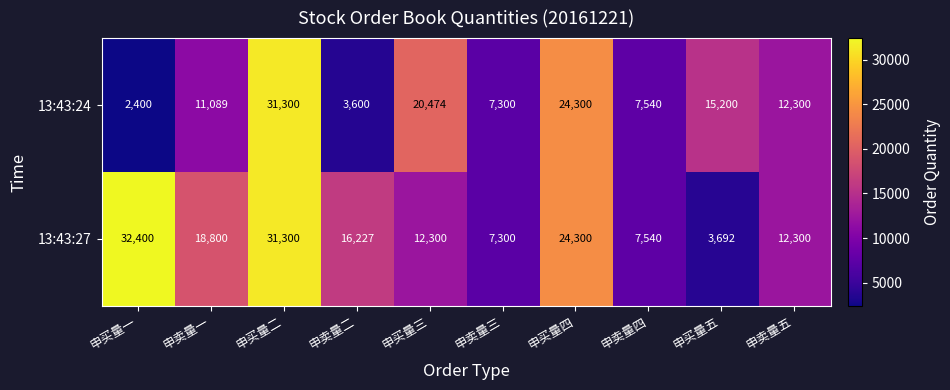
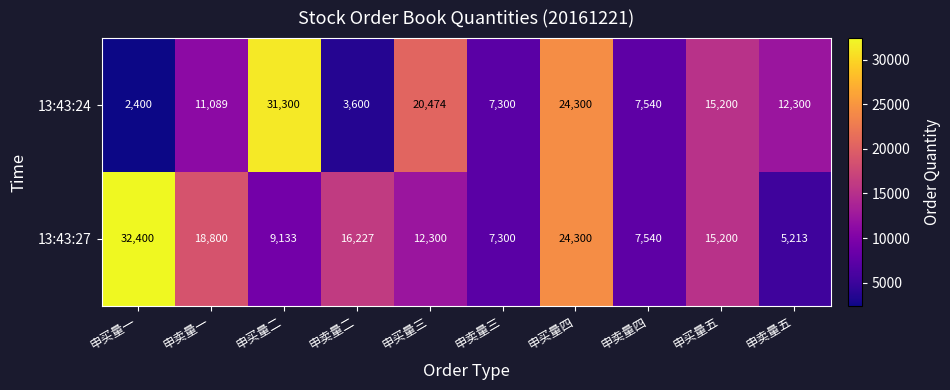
  {
    "13:43:24": {
      "申买量一": "2,400",
      "申卖量一": "11,089",
      "申买量二": "31,300",
      "申卖量二": "3,600",
      "申买量三": "20,474",
      "申卖量三": "7,300",
      "申买量四": "24,300",
      "申卖量四": "7,540",
      "申买量五": "15,200",
      "申卖量五": "12,300"
    },
    "13:43:27": {
      "申买量一": "32,400",
      "申卖量一": "18,800",
-     "申买量二": "31,300",
+     "申买量二": "9,133",
      "申卖量二": "16,227",
      "申买量三": "12,300",
      "申卖量三": "7,300",
      "申买量四": "24,300",
      "申卖量四": "7,540",
-     "申买量五": "3,692",
-     "申卖量五": "12,300"
+     "申买量五": "15,200",
+     "申卖量五": "5,213"
    }
  }
